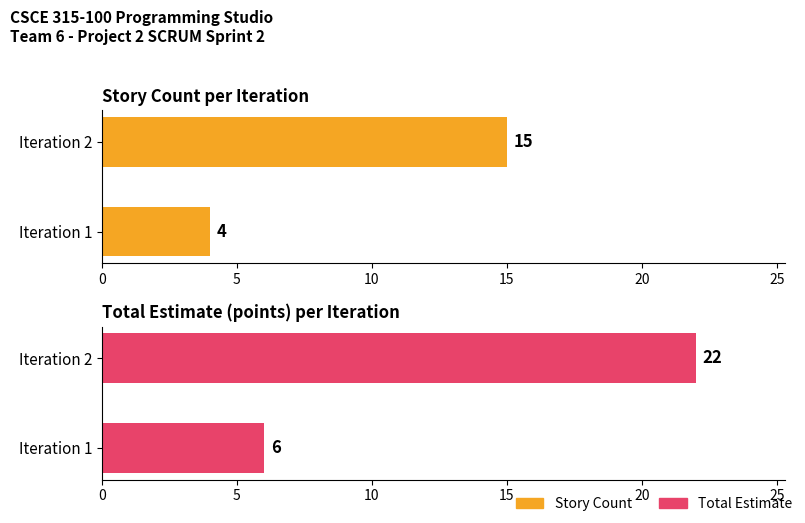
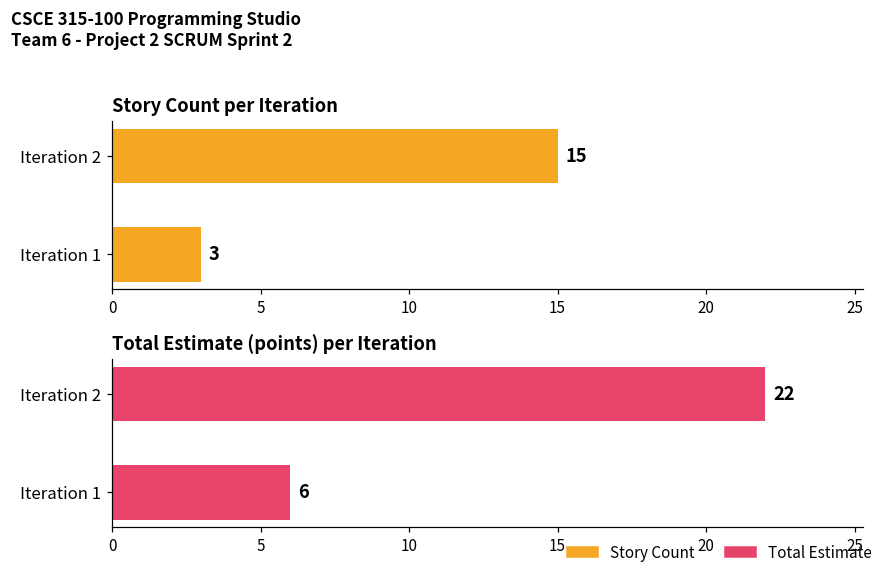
  {
    "Story Count per Iteration": {
      "Iteration 2": 15,
-     "Iteration 1": 4
+     "Iteration 1": 3
    },
    "Total Estimate (points) per Iteration": {
      "Iteration 2": 22,
      "Iteration 1": 6
    }
  }
